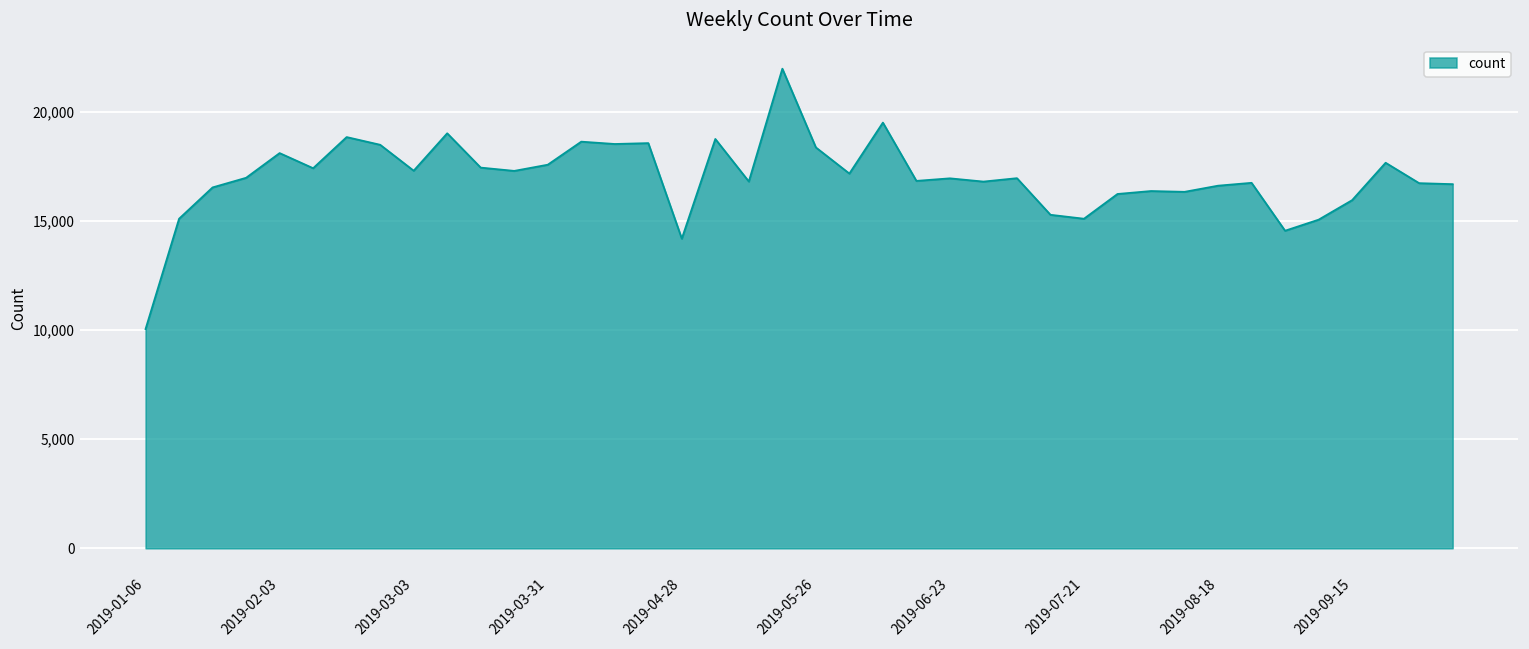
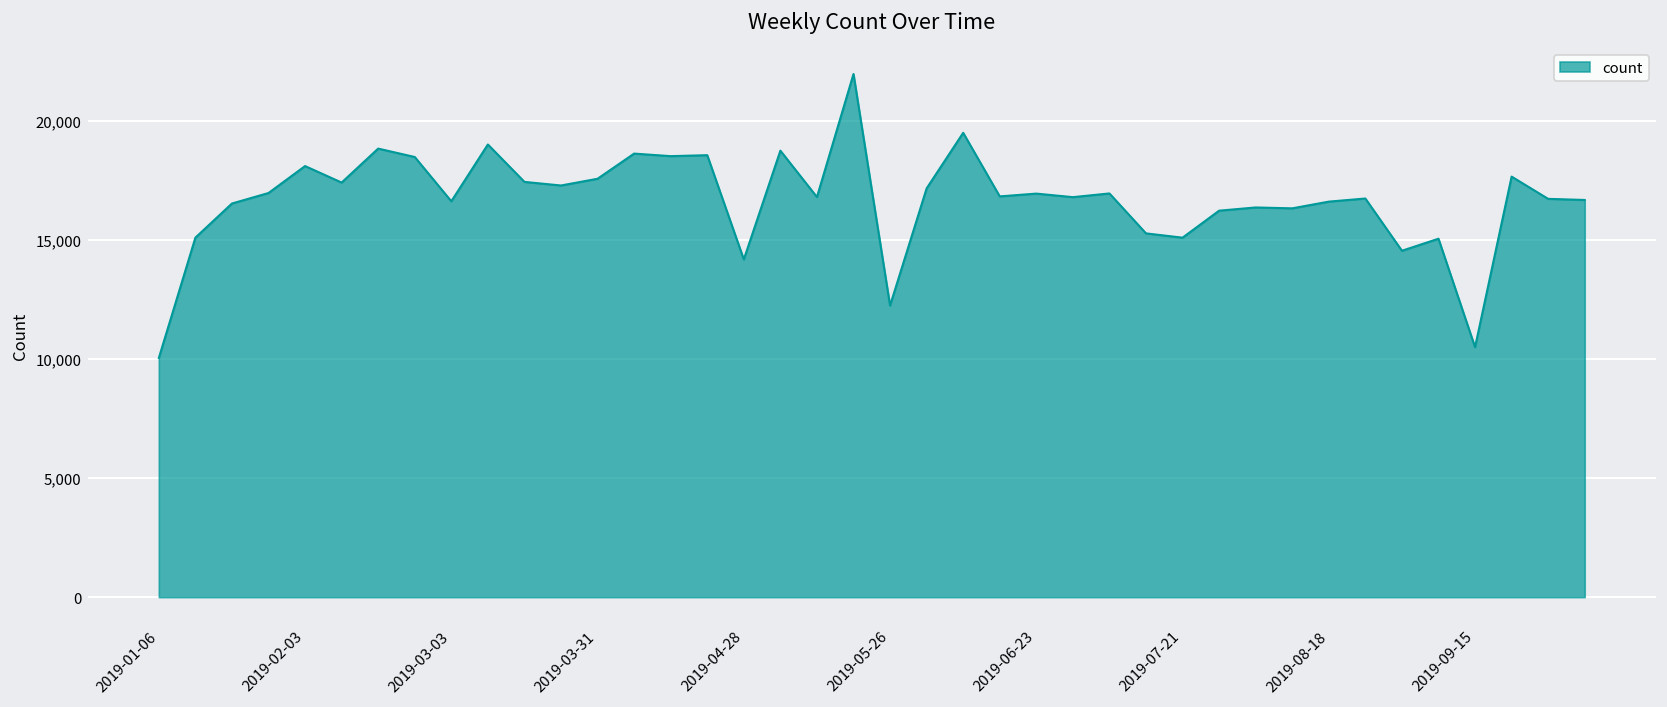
  {
    "2019-01-06": "10,000",
    "2019-02-03": "18,100",
-   "2019-03-03": "17,300",
+   "2019-03-03": "16,600",
    "2019-03-31": "17,600",
    "2019-04-28": "14,200",
-   "2019-05-26": "18,400",
+   "2019-05-26": "12,300",
    "2019-06-23": "17,000",
    "2019-07-21": "15,100",
    "2019-08-18": "16,600",
-   "2019-09-15": "16,000"
+   "2019-09-15": "10,500"
  }
